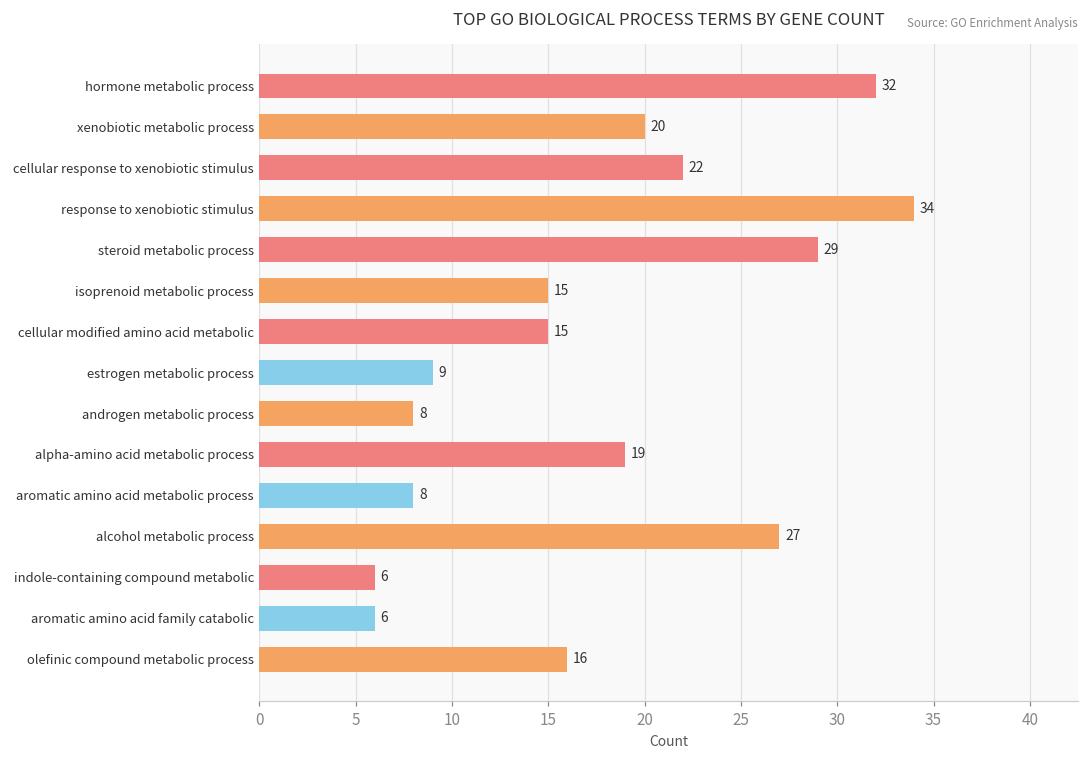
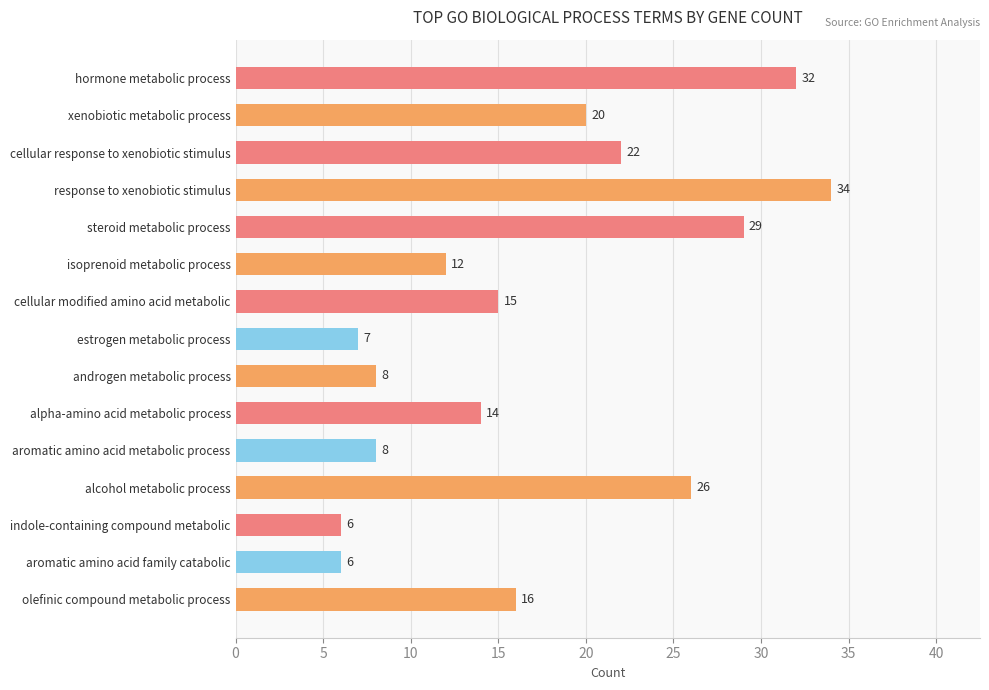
  {
    "hormone metabolic process": 32,
    "xenobiotic metabolic process": 20,
    "cellular response to xenobiotic stimulus": 22,
    "response to xenobiotic stimulus": 34,
    "steroid metabolic process": 29,
-   "isoprenoid metabolic process": 15,
+   "isoprenoid metabolic process": 12,
    "cellular modified amino acid metabolic": 15,
-   "estrogen metabolic process": 9,
+   "estrogen metabolic process": 7,
    "androgen metabolic process": 8,
-   "alpha-amino acid metabolic process": 19,
+   "alpha-amino acid metabolic process": 14,
    "aromatic amino acid metabolic process": 8,
-   "alcohol metabolic process": 27,
+   "alcohol metabolic process": 26,
    "indole-containing compound metabolic": 6,
    "aromatic amino acid family catabolic": 6,
    "olefinic compound metabolic process": 16
  }
